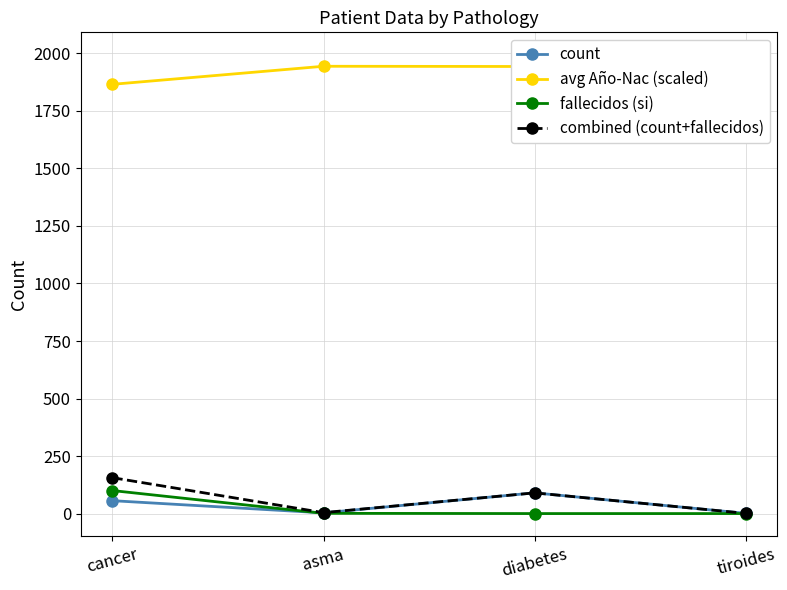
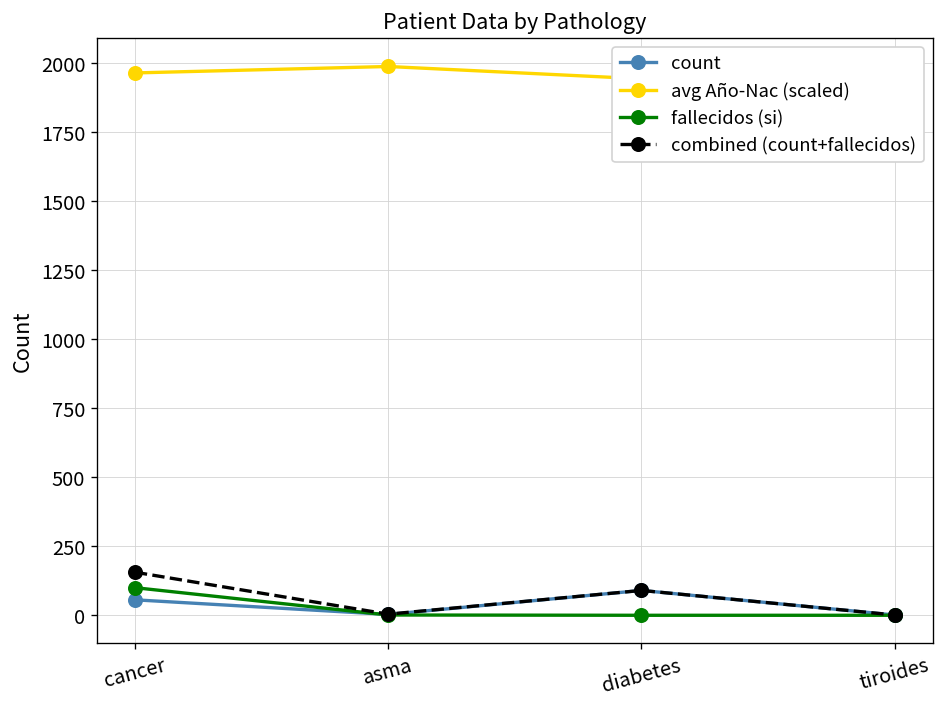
  {
    "count": {
      "cancer": 60
    },
    "avg Año-Nac (scaled)": {
-     "cancer": 1870,
-     "asma": 1940
+     "cancer": 1960,
+     "asma": 1990
    },
    "fallecidos (si)": {
      "cancer": 100,
      "diabetes": 0
    },
    "combined (count+fallecidos)": {
      "cancer": 160
    }
  }
